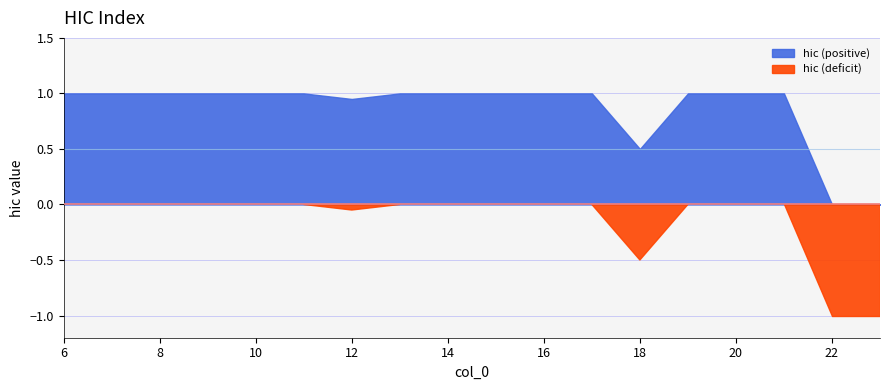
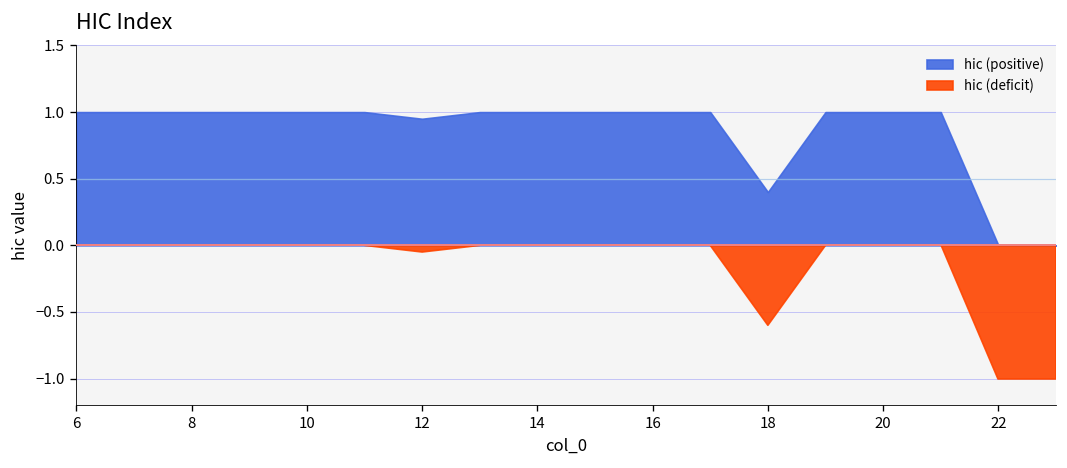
  {
    "6": 1.0,
    "8": 1.0,
    "10": 1.0,
    "12": 0.95,
    "14": 1.0,
    "16": 1.0,
-   "18": 0.5,
+   "18": 0.4,
    "20": 1.0,
    "22": 0.0
  }
